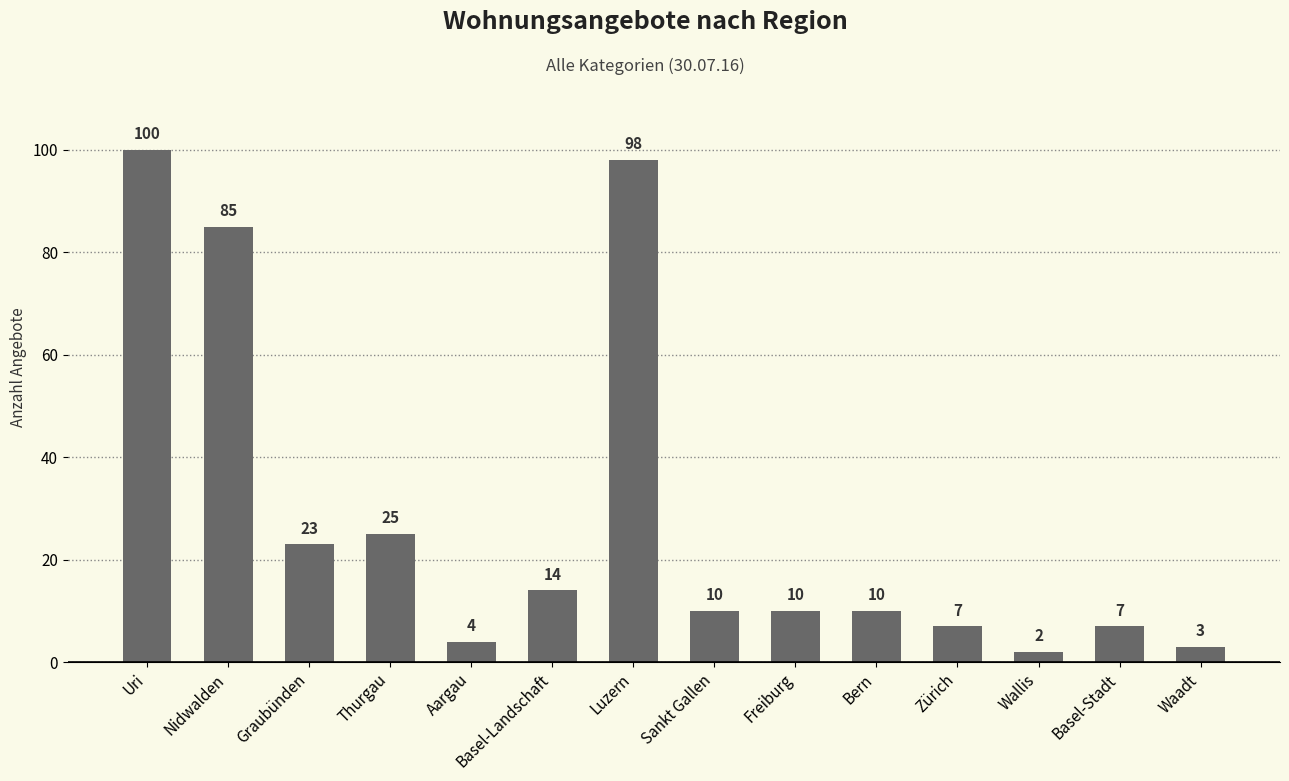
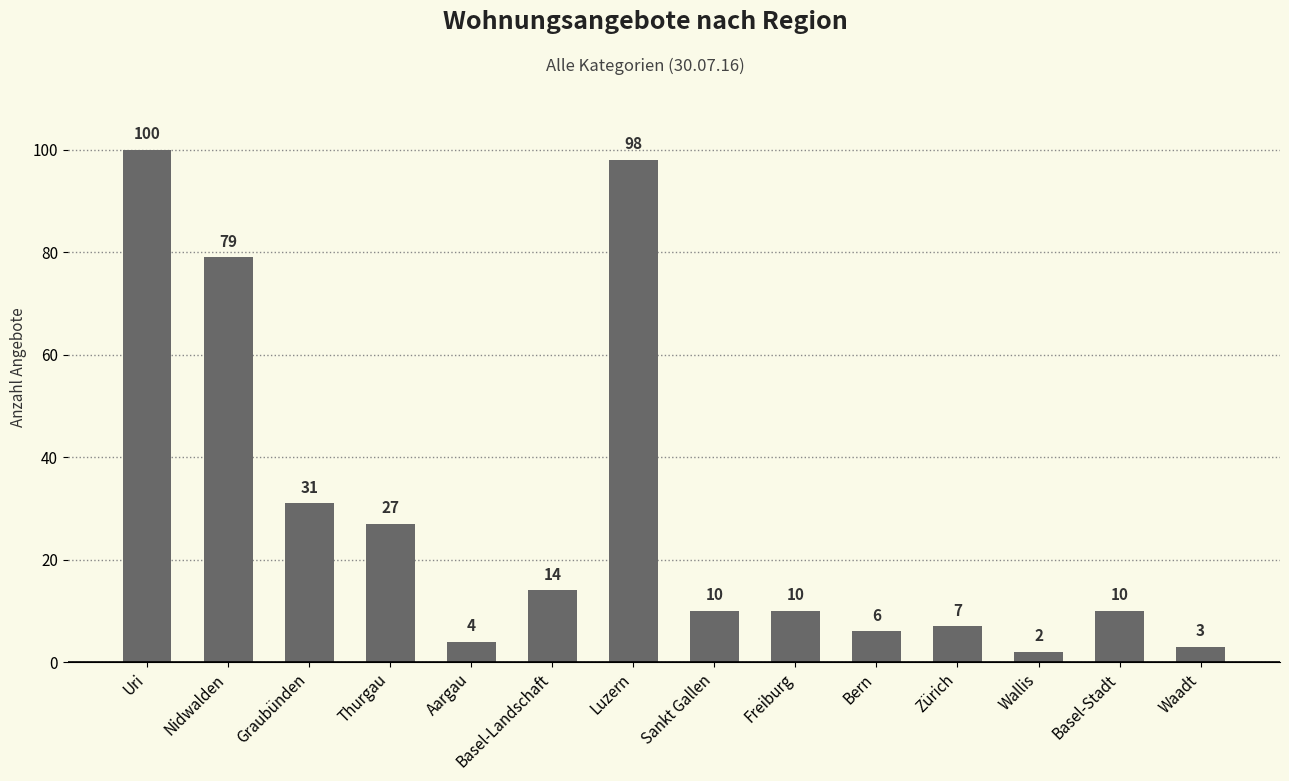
  {
    "Uri": 100,
-   "Nidwalden": 85,
-   "Graubünden": 23,
-   "Thurgau": 25,
+   "Nidwalden": 79,
+   "Graubünden": 31,
+   "Thurgau": 27,
    "Aargau": 4,
    "Basel-Landschaft": 14,
    "Luzern": 98,
    "Sankt Gallen": 10,
    "Freiburg": 10,
-   "Bern": 10,
+   "Bern": 6,
    "Zürich": 7,
    "Wallis": 2,
-   "Basel-Stadt": 7,
+   "Basel-Stadt": 10,
    "Waadt": 3
  }
